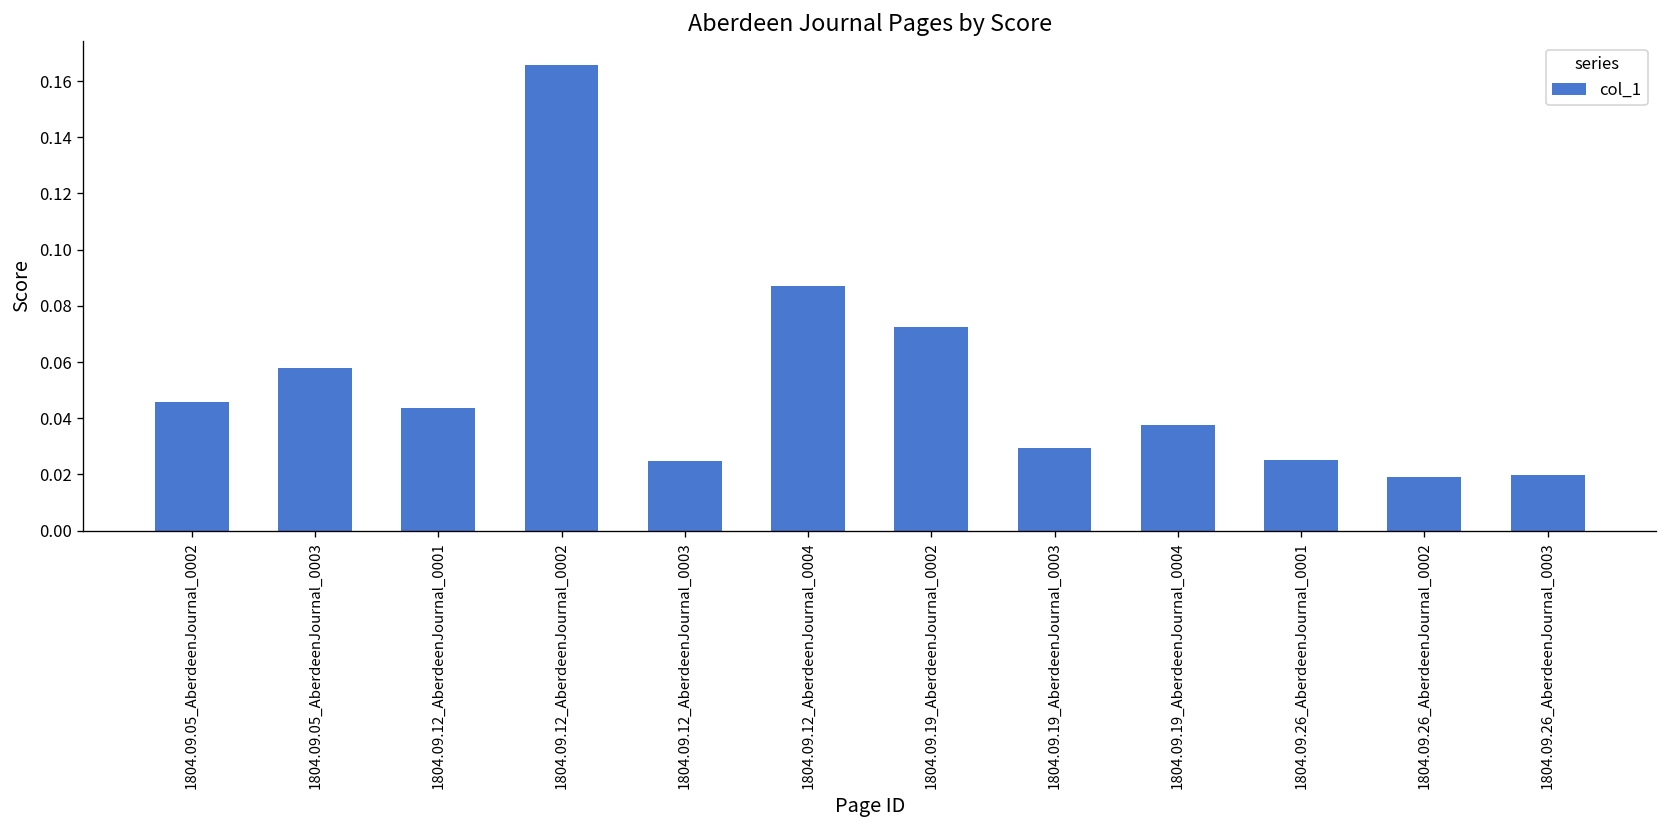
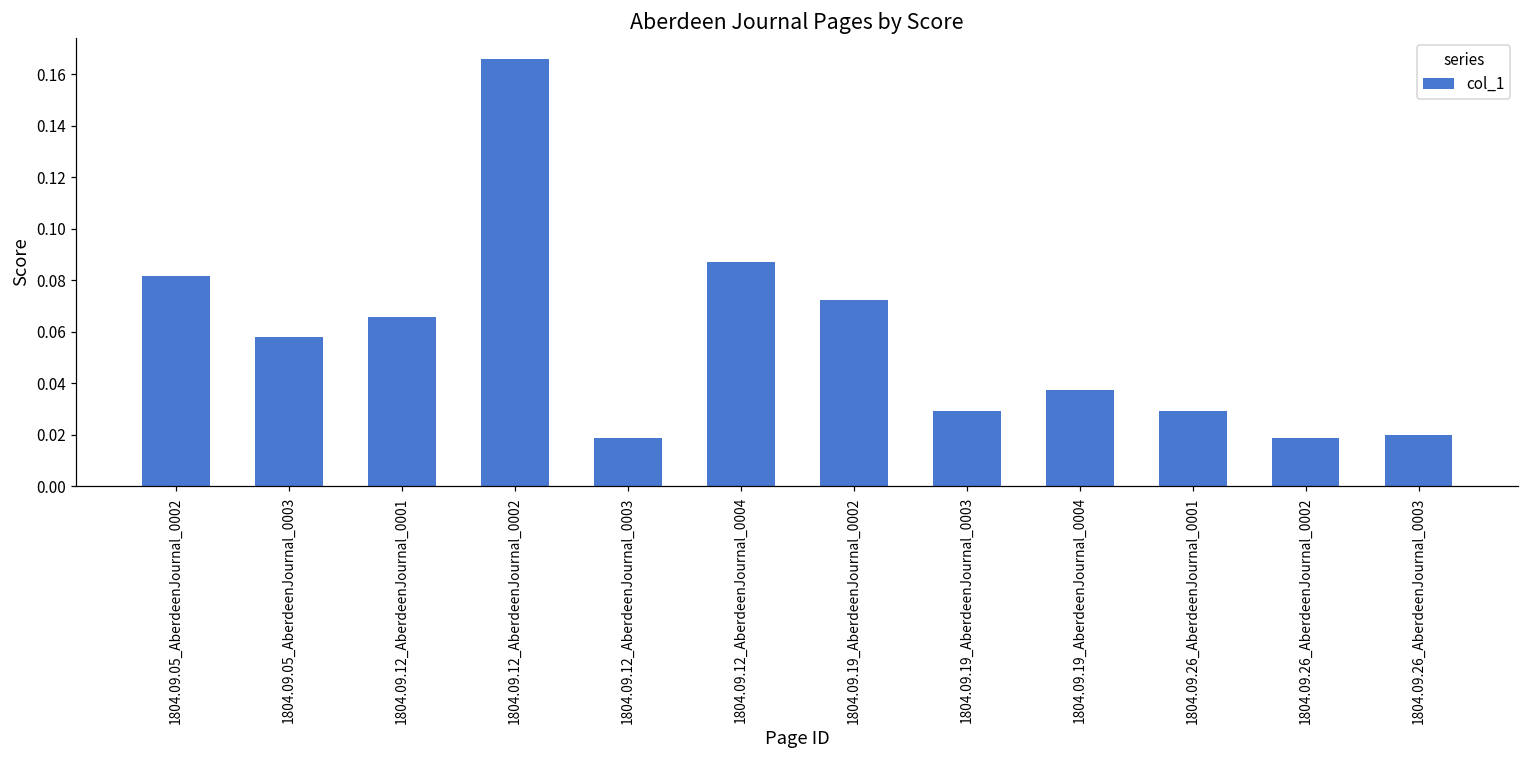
  {
-   "1804.09.05_AberdeenJournal_0002": 0.046,
+   "1804.09.05_AberdeenJournal_0002": 0.082,
    "1804.09.05_AberdeenJournal_0003": 0.058,
-   "1804.09.12_AberdeenJournal_0001": 0.044,
+   "1804.09.12_AberdeenJournal_0001": 0.066,
    "1804.09.12_AberdeenJournal_0002": 0.166,
-   "1804.09.12_AberdeenJournal_0003": 0.025,
+   "1804.09.12_AberdeenJournal_0003": 0.019,
    "1804.09.12_AberdeenJournal_0004": 0.087,
    "1804.09.19_AberdeenJournal_0002": 0.073,
    "1804.09.19_AberdeenJournal_0003": 0.029,
    "1804.09.19_AberdeenJournal_0004": 0.037,
-   "1804.09.26_AberdeenJournal_0001": 0.025,
+   "1804.09.26_AberdeenJournal_0001": 0.029,
    "1804.09.26_AberdeenJournal_0002": 0.019,
    "1804.09.26_AberdeenJournal_0003": 0.020
  }
